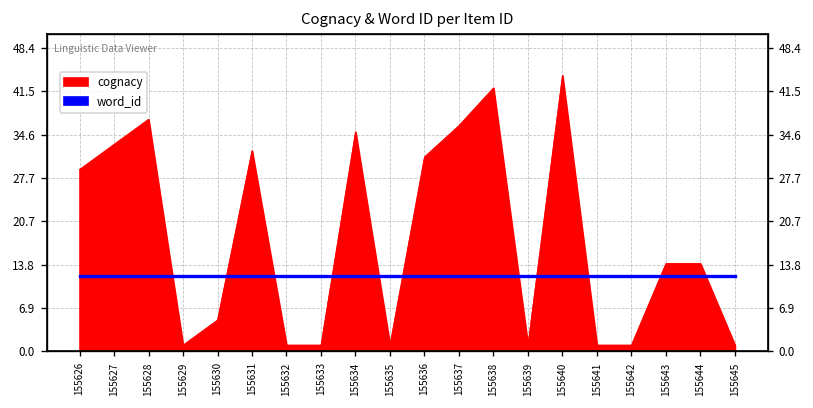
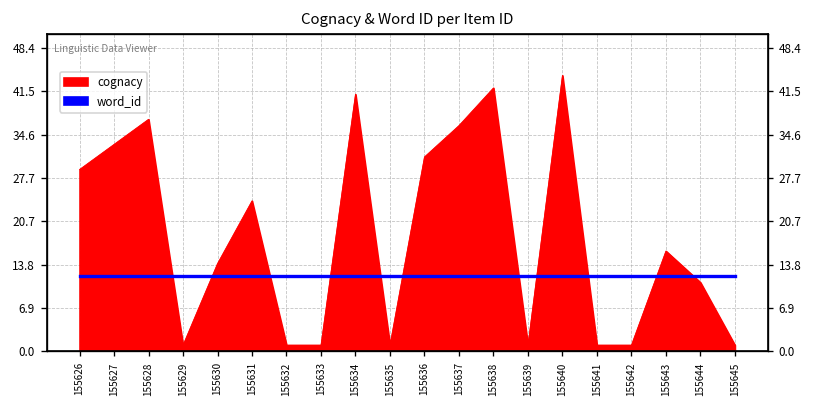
  {
    "cognacy": {
      "155626": 29,
      "155627": 33,
      "155628": 37,
      "155629": 1,
-     "155630": 5,
-     "155631": 32,
+     "155630": 14,
+     "155631": 24,
      "155632": 1,
      "155633": 1,
-     "155634": 35,
+     "155634": 41,
      "155635": 1,
      "155636": 31,
      "155637": 36,
      "155638": 42,
      "155639": 1,
      "155640": 44,
      "155641": 1,
      "155642": 1,
-     "155643": 14,
-     "155644": 14,
+     "155643": 16,
+     "155644": 11,
      "155645": 1
    },
    "word_id": {
      "155626": 12,
      "155627": 12,
      "155628": 12,
      "155629": 12,
      "155630": 12,
      "155631": 12,
      "155632": 12,
      "155633": 12,
      "155634": 12,
      "155635": 12,
      "155636": 12,
      "155637": 12,
      "155638": 12,
      "155639": 12,
      "155640": 12,
      "155641": 12,
      "155642": 12,
      "155643": 12,
      "155644": 12,
      "155645": 12
    }
  }
